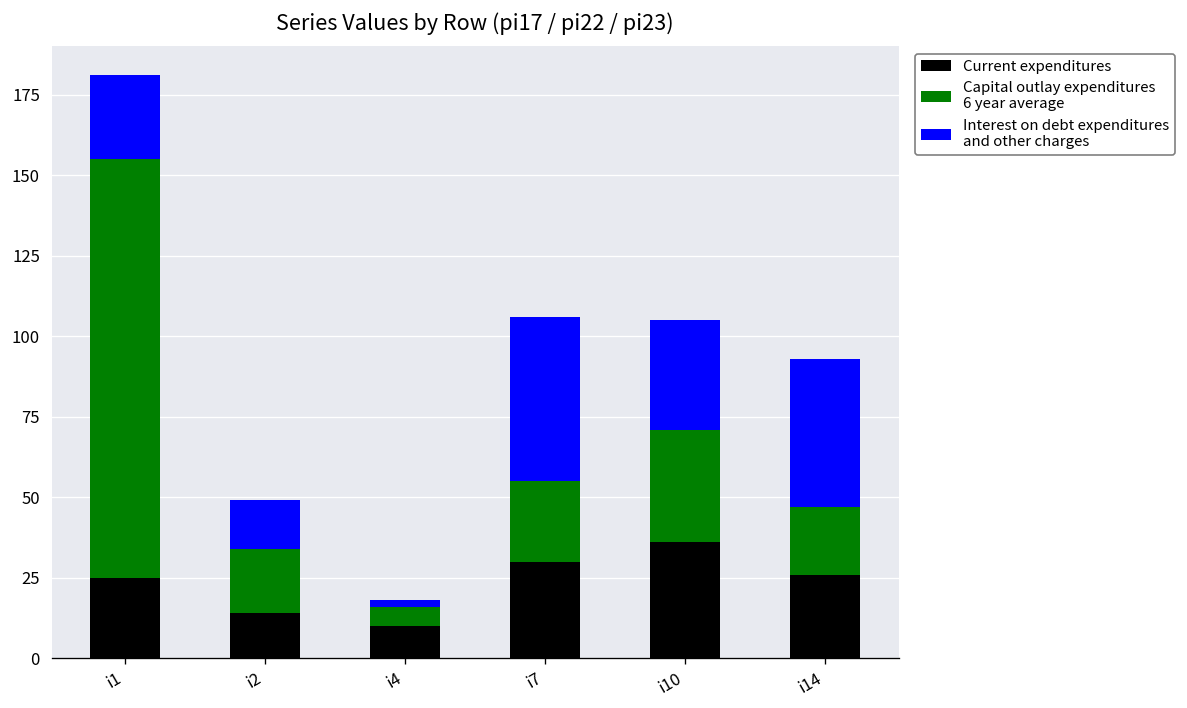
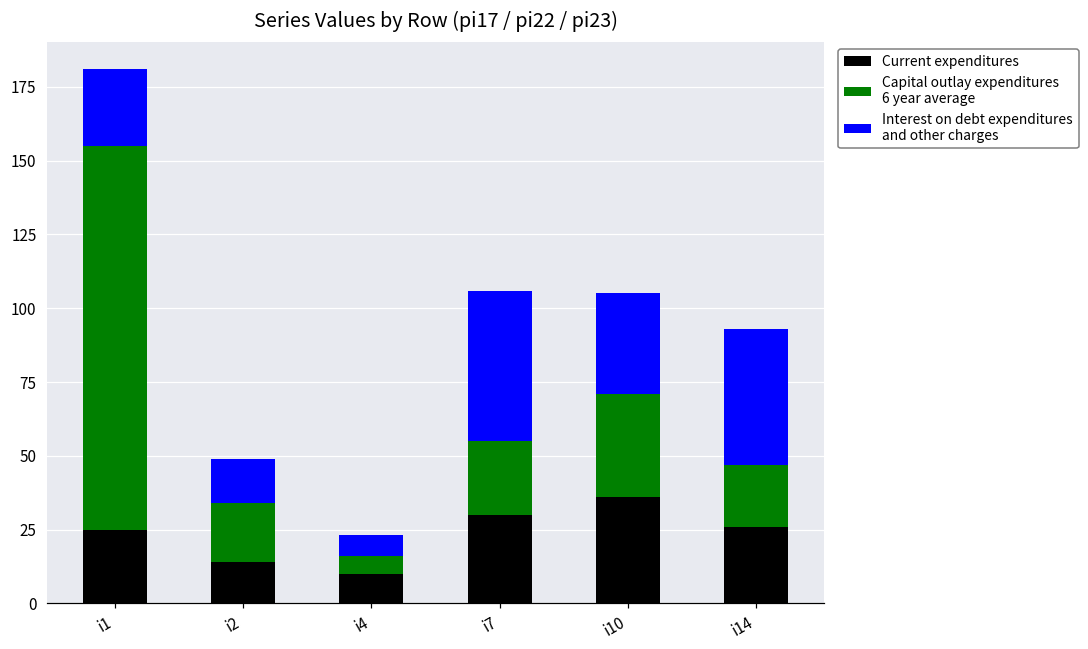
  {
    "Current expenditures": {
      "i1": 25,
      "i2": 14,
      "i4": 10,
      "i7": 30,
      "i10": 36,
      "i14": 26
    },
    "Capital outlay expenditures 6 year average": {
      "i1": 130,
      "i2": 20,
      "i4": 6,
      "i7": 25,
      "i10": 35,
      "i14": 21
    },
    "Interest on debt expenditures and other charges": {
      "i1": 26,
      "i2": 15,
-     "i4": 2,
+     "i4": 7,
      "i7": 51,
      "i10": 34,
      "i14": 46
    }
  }
